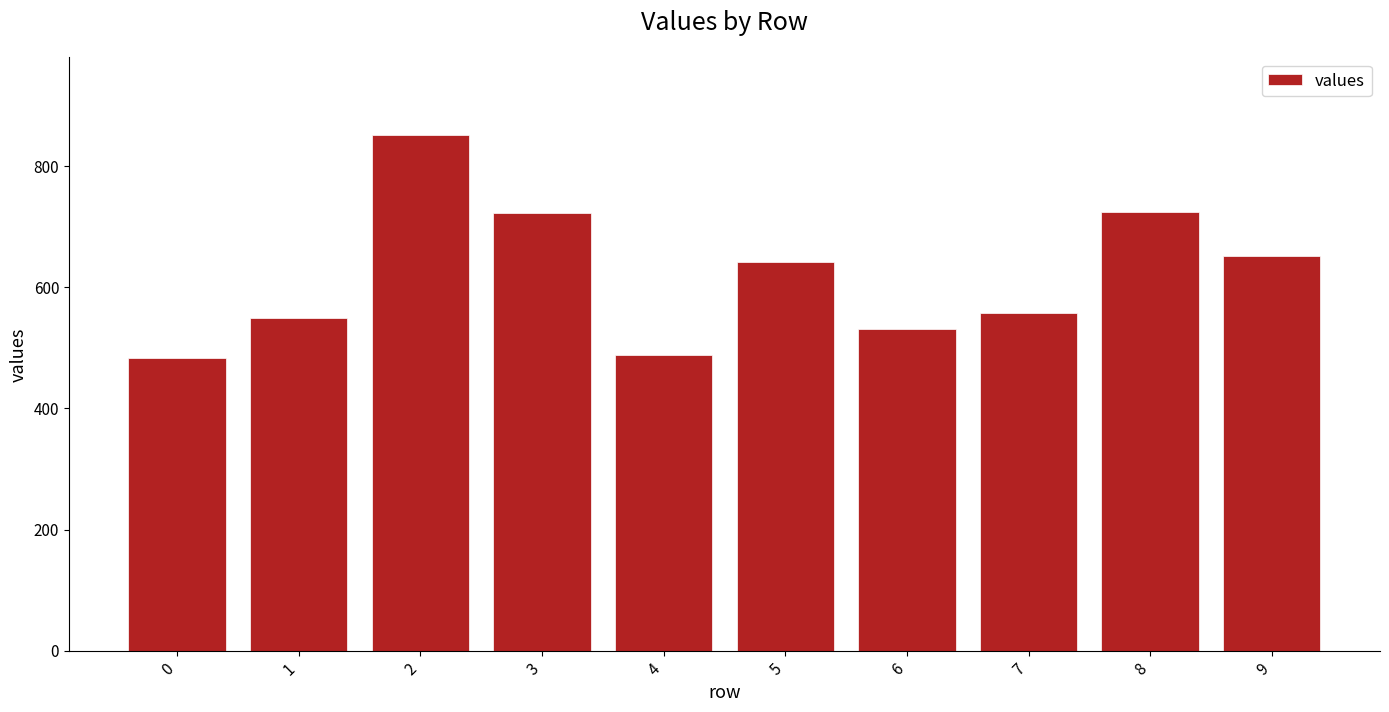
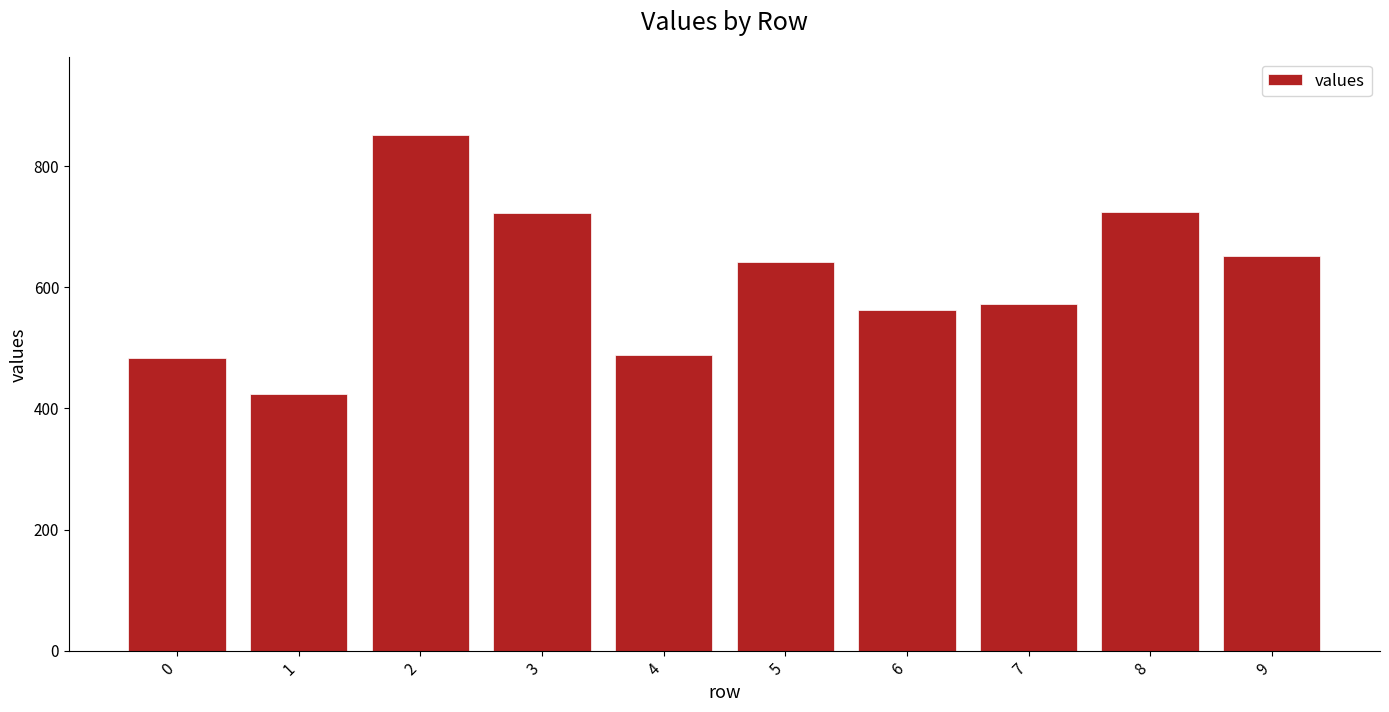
  {
    "0": 480,
-   "1": 550,
+   "1": 420,
    "2": 850,
    "3": 720,
    "4": 490,
    "5": 640,
-   "6": 530,
-   "7": 560,
+   "6": 560,
+   "7": 570,
    "8": 720,
    "9": 650
  }
